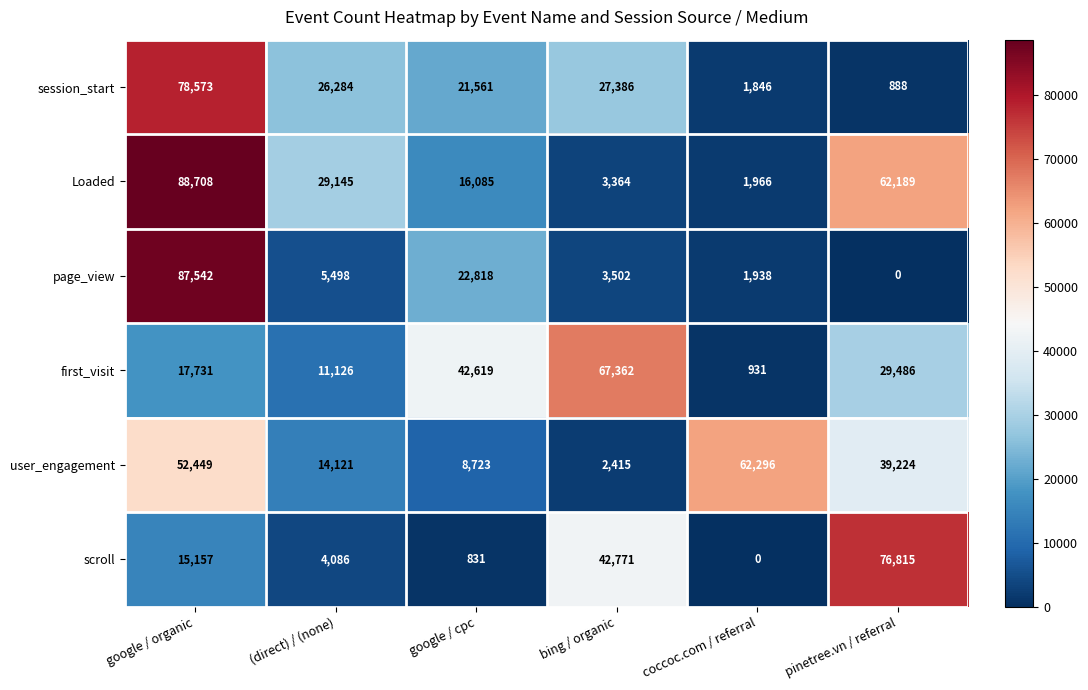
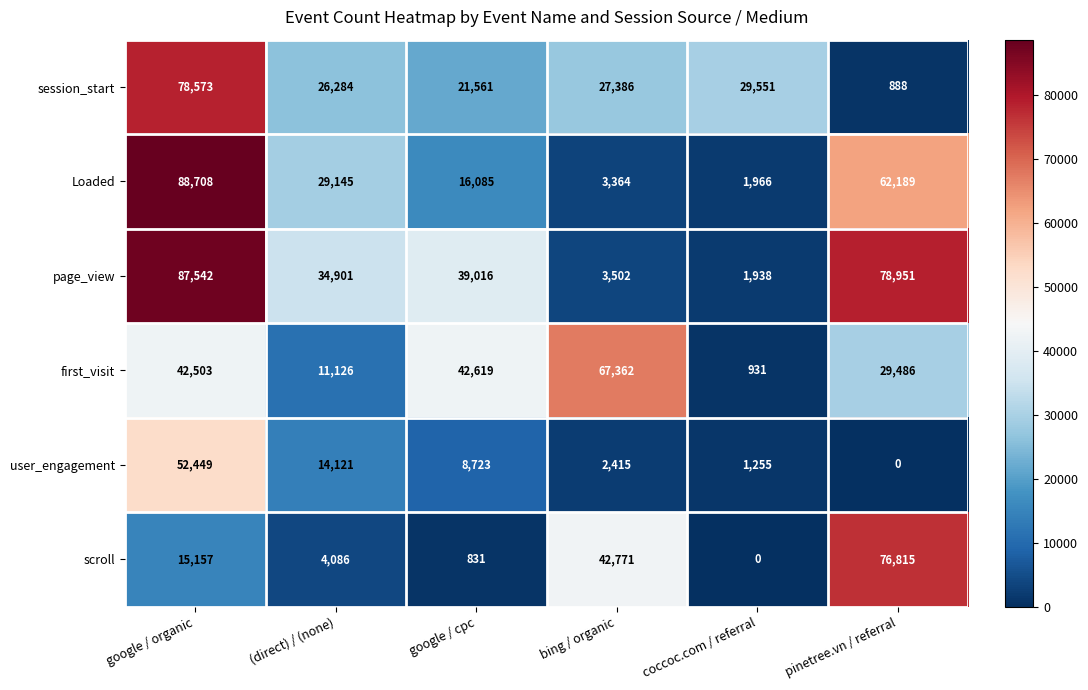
  {
    "session_start": {
      "google / organic": "78,573",
      "(direct) / (none)": "26,284",
      "google / cpc": "21,561",
      "bing / organic": "27,386",
-     "coccoc.com / referral": "1,846",
+     "coccoc.com / referral": "29,551",
      "pinetree.vn / referral": "888"
    },
    "Loaded": {
      "google / organic": "88,708",
      "(direct) / (none)": "29,145",
      "google / cpc": "16,085",
      "bing / organic": "3,364",
      "coccoc.com / referral": "1,966",
      "pinetree.vn / referral": "62,189"
    },
    "page_view": {
      "google / organic": "87,542",
-     "(direct) / (none)": "5,498",
-     "google / cpc": "22,818",
+     "(direct) / (none)": "34,901",
+     "google / cpc": "39,016",
      "bing / organic": "3,502",
      "coccoc.com / referral": "1,938",
-     "pinetree.vn / referral": "0"
+     "pinetree.vn / referral": "78,951"
    },
    "first_visit": {
-     "google / organic": "17,731",
+     "google / organic": "42,503",
      "(direct) / (none)": "11,126",
      "google / cpc": "42,619",
      "bing / organic": "67,362",
      "coccoc.com / referral": "931",
      "pinetree.vn / referral": "29,486"
    },
    "user_engagement": {
      "google / organic": "52,449",
      "(direct) / (none)": "14,121",
      "google / cpc": "8,723",
      "bing / organic": "2,415",
-     "coccoc.com / referral": "62,296",
-     "pinetree.vn / referral": "39,224"
+     "coccoc.com / referral": "1,255",
+     "pinetree.vn / referral": "0"
    },
    "scroll": {
      "google / organic": "15,157",
      "(direct) / (none)": "4,086",
      "google / cpc": "831",
      "bing / organic": "42,771",
      "coccoc.com / referral": "0",
      "pinetree.vn / referral": "76,815"
    }
  }
